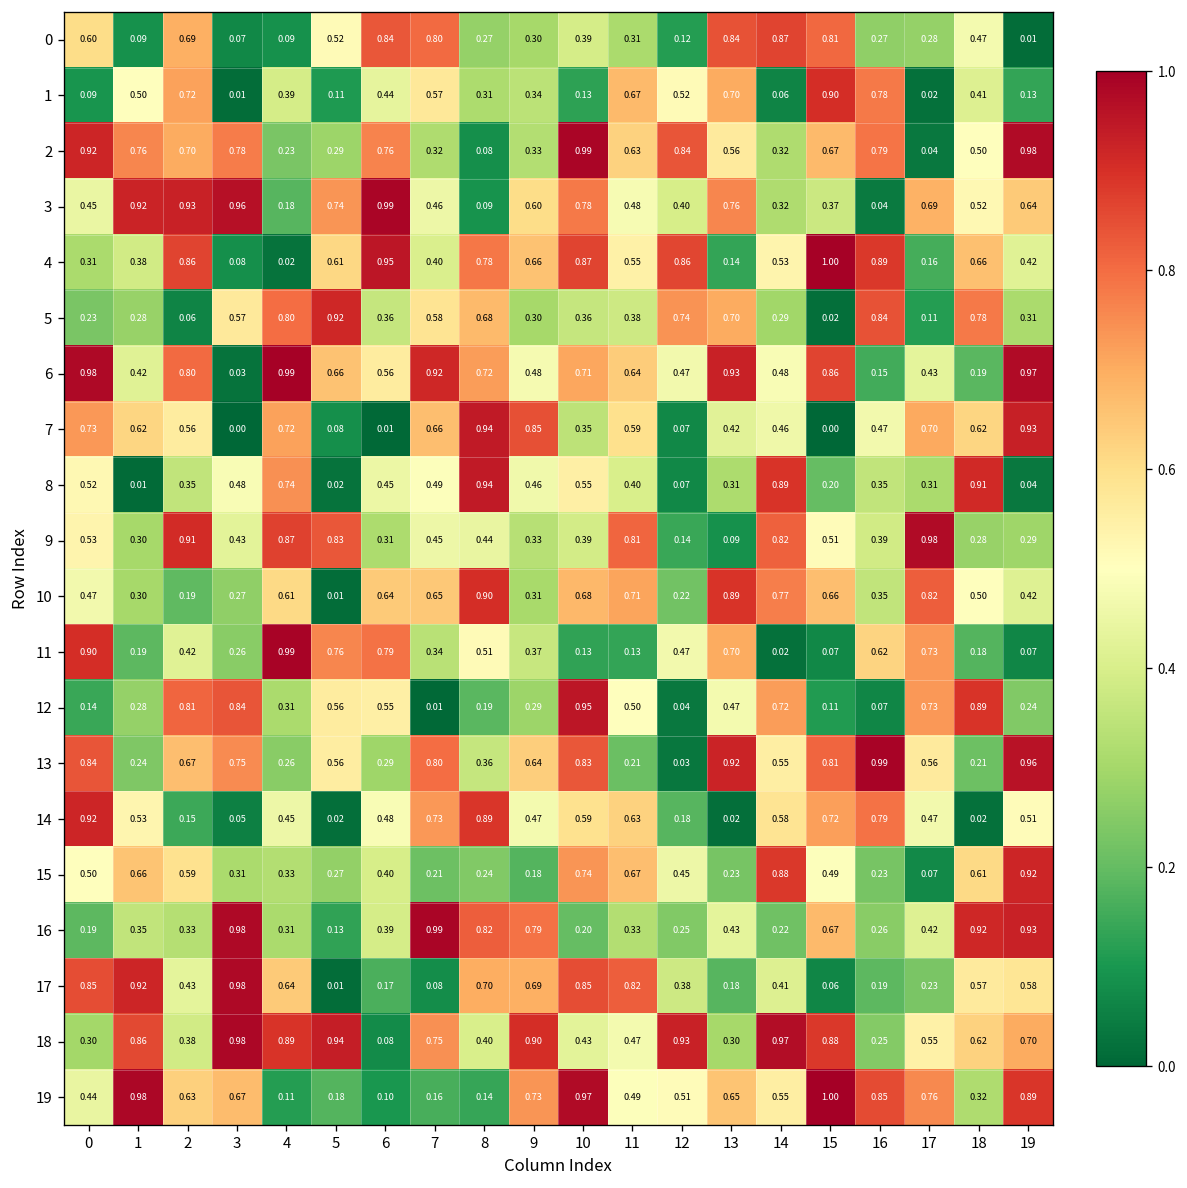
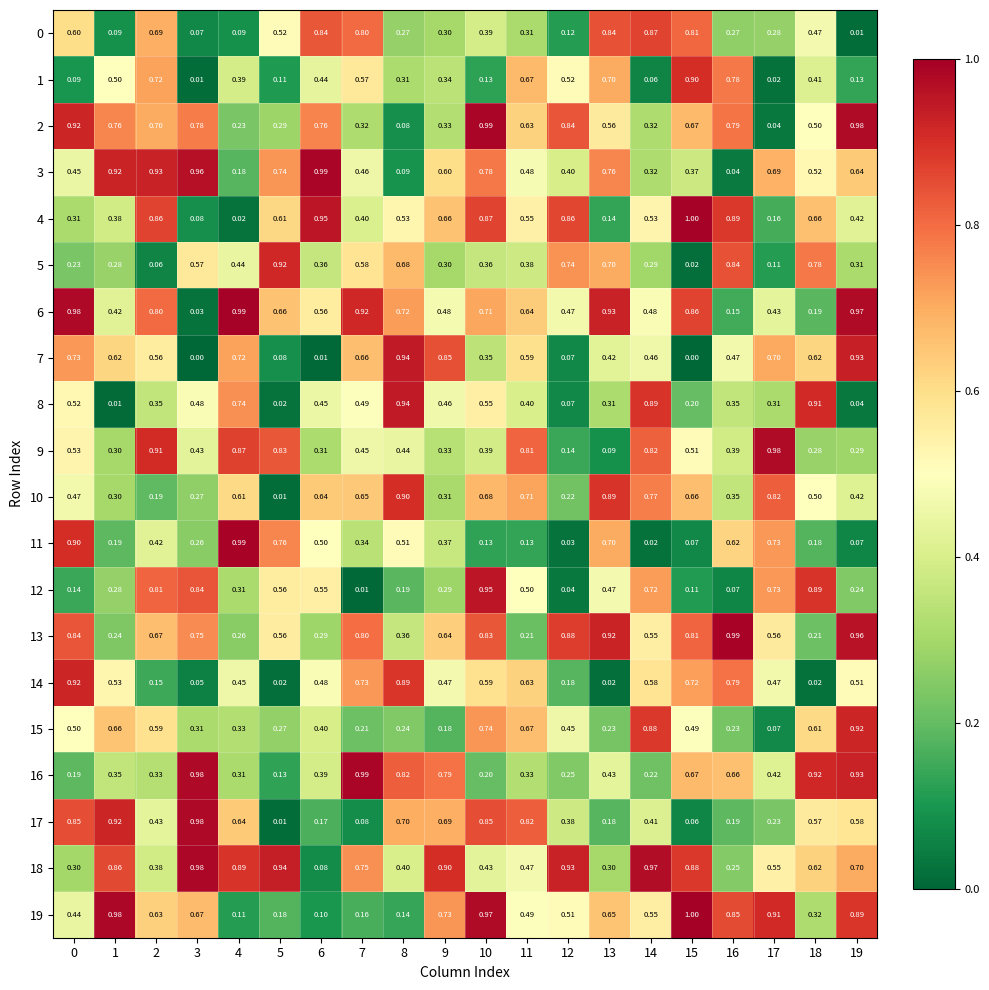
  {
    "4": {
      "0": 0.31,
      "1": 0.38,
      "2": 0.86,
      "3": 0.08,
      "4": 0.02,
      "5": 0.61,
      "6": 0.95,
      "7": 0.40,
-     "8": 0.78,
+     "8": 0.53,
      "9": 0.66,
      "10": 0.87,
      "11": 0.55,
      "12": 0.86,
      "13": 0.14,
      "14": 0.53,
      "15": 1.00,
      "16": 0.89,
      "17": 0.16,
      "18": 0.66,
      "19": 0.42
    },
    "5": {
      "0": 0.23,
      "1": 0.28,
      "2": 0.06,
      "3": 0.57,
-     "4": 0.80,
+     "4": 0.44,
      "5": 0.92,
      "6": 0.36,
      "7": 0.58,
      "8": 0.68,
      "9": 0.30,
      "10": 0.36,
      "11": 0.38,
      "12": 0.74,
      "13": 0.70,
      "14": 0.29,
      "15": 0.02,
      "16": 0.84,
      "17": 0.11,
      "18": 0.78,
      "19": 0.31
    },
    "11": {
      "0": 0.90,
      "1": 0.19,
      "2": 0.42,
      "3": 0.26,
      "4": 0.99,
      "5": 0.76,
-     "6": 0.79,
+     "6": 0.50,
      "7": 0.34,
      "8": 0.51,
      "9": 0.37,
      "10": 0.13,
      "11": 0.13,
-     "12": 0.47,
+     "12": 0.03,
      "13": 0.70,
      "14": 0.02,
      "15": 0.07,
      "16": 0.62,
      "17": 0.73,
      "18": 0.18,
      "19": 0.07
    },
    "13": {
      "0": 0.84,
      "1": 0.24,
      "2": 0.67,
      "3": 0.75,
      "4": 0.26,
      "5": 0.56,
      "6": 0.29,
      "7": 0.80,
      "8": 0.36,
      "9": 0.64,
      "10": 0.83,
      "11": 0.21,
-     "12": 0.03,
+     "12": 0.88,
      "13": 0.92,
      "14": 0.55,
      "15": 0.81,
      "16": 0.99,
      "17": 0.56,
      "18": 0.21,
      "19": 0.96
    },
    "16": {
      "0": 0.19,
      "1": 0.35,
      "2": 0.33,
      "3": 0.98,
      "4": 0.31,
      "5": 0.13,
      "6": 0.39,
      "7": 0.99,
      "8": 0.82,
      "9": 0.79,
      "10": 0.20,
      "11": 0.33,
      "12": 0.25,
      "13": 0.43,
      "14": 0.22,
      "15": 0.67,
-     "16": 0.26,
+     "16": 0.66,
      "17": 0.42,
      "18": 0.92,
      "19": 0.93
    },
    "19": {
      "0": 0.44,
      "1": 0.98,
      "2": 0.63,
      "3": 0.67,
      "4": 0.11,
      "5": 0.18,
      "6": 0.10,
      "7": 0.16,
      "8": 0.14,
      "9": 0.73,
      "10": 0.97,
      "11": 0.49,
      "12": 0.51,
      "13": 0.65,
      "14": 0.55,
      "15": 1.00,
      "16": 0.85,
-     "17": 0.76,
+     "17": 0.91,
      "18": 0.32,
      "19": 0.89
    }
  }
